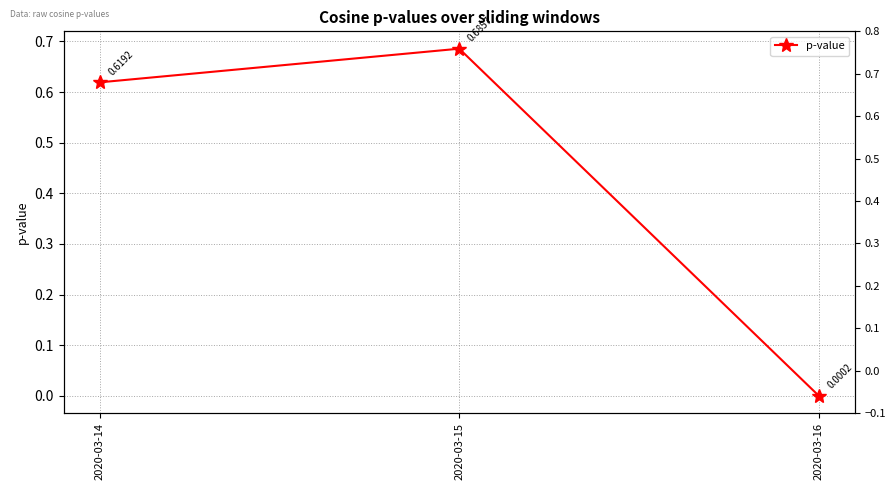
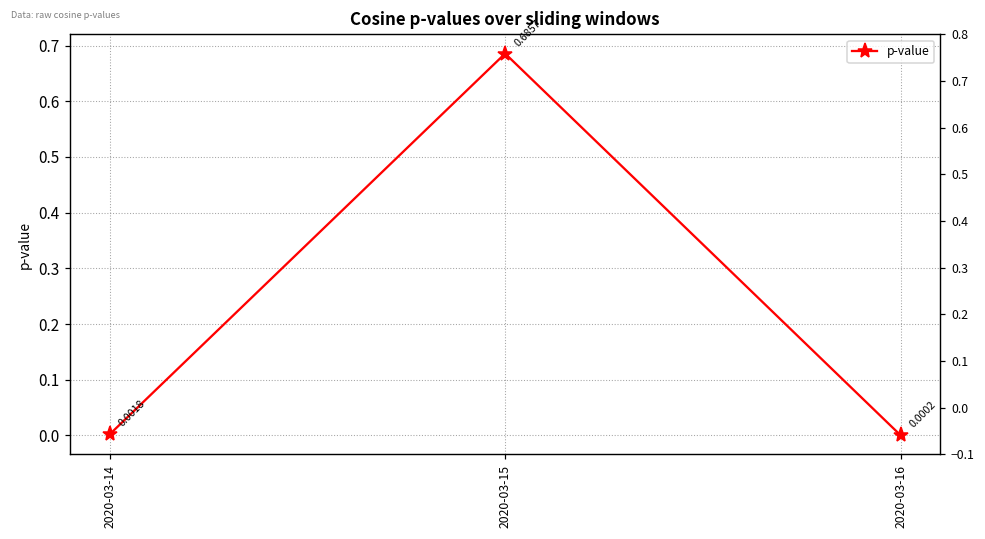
  {
-   "2020-03-14": 0.6192,
+   "2020-03-14": 0.0018,
    "2020-03-15": 0.6857,
    "2020-03-16": 0.0002
  }
